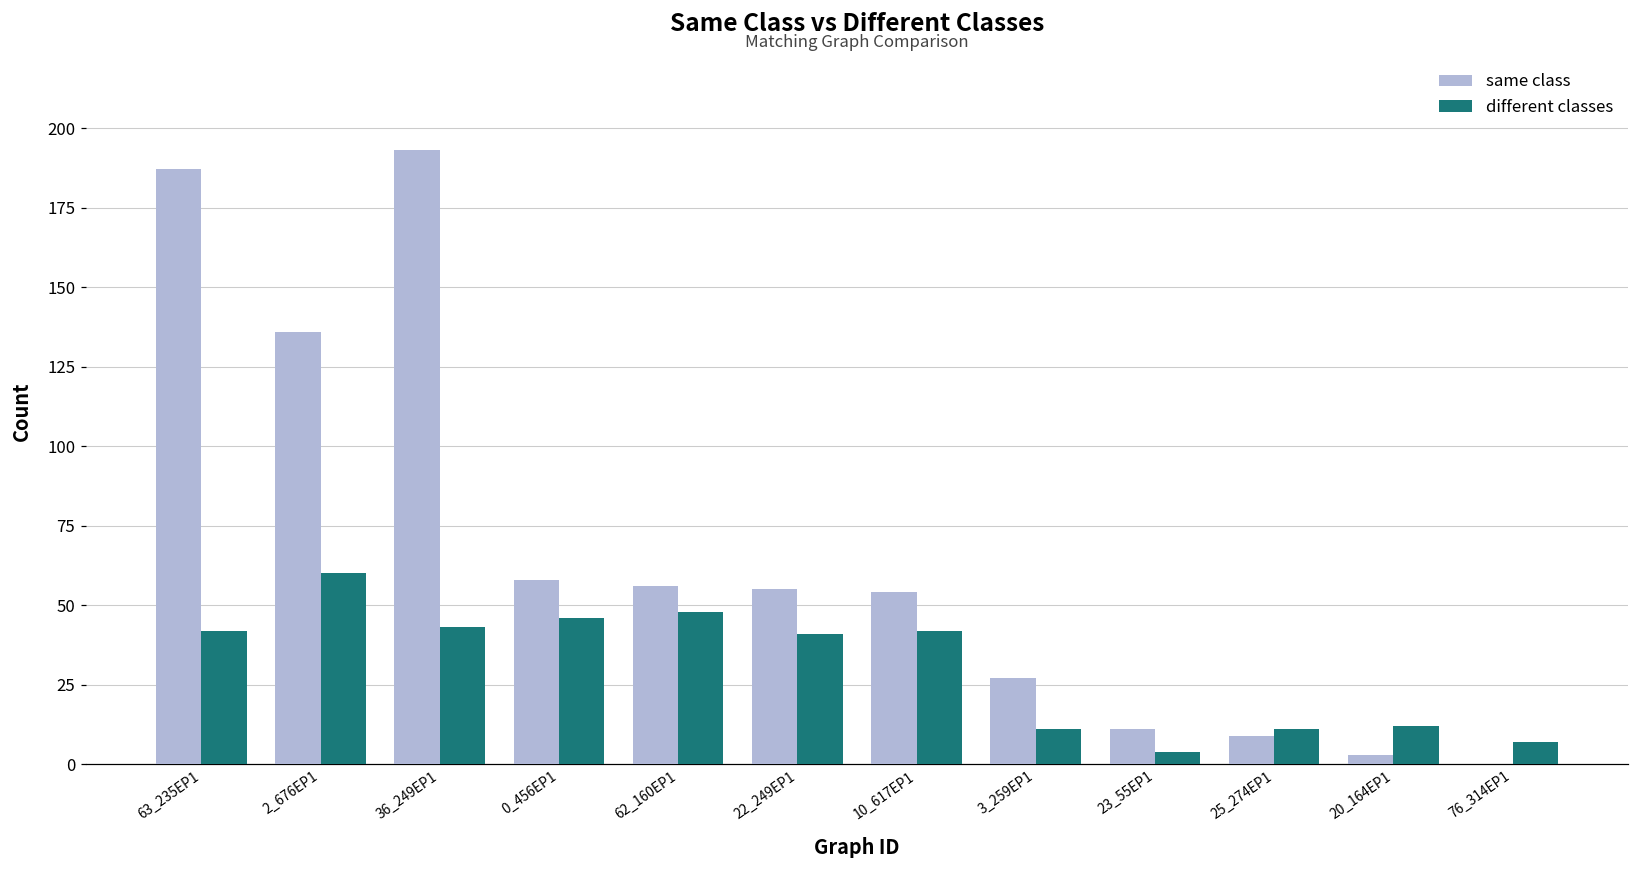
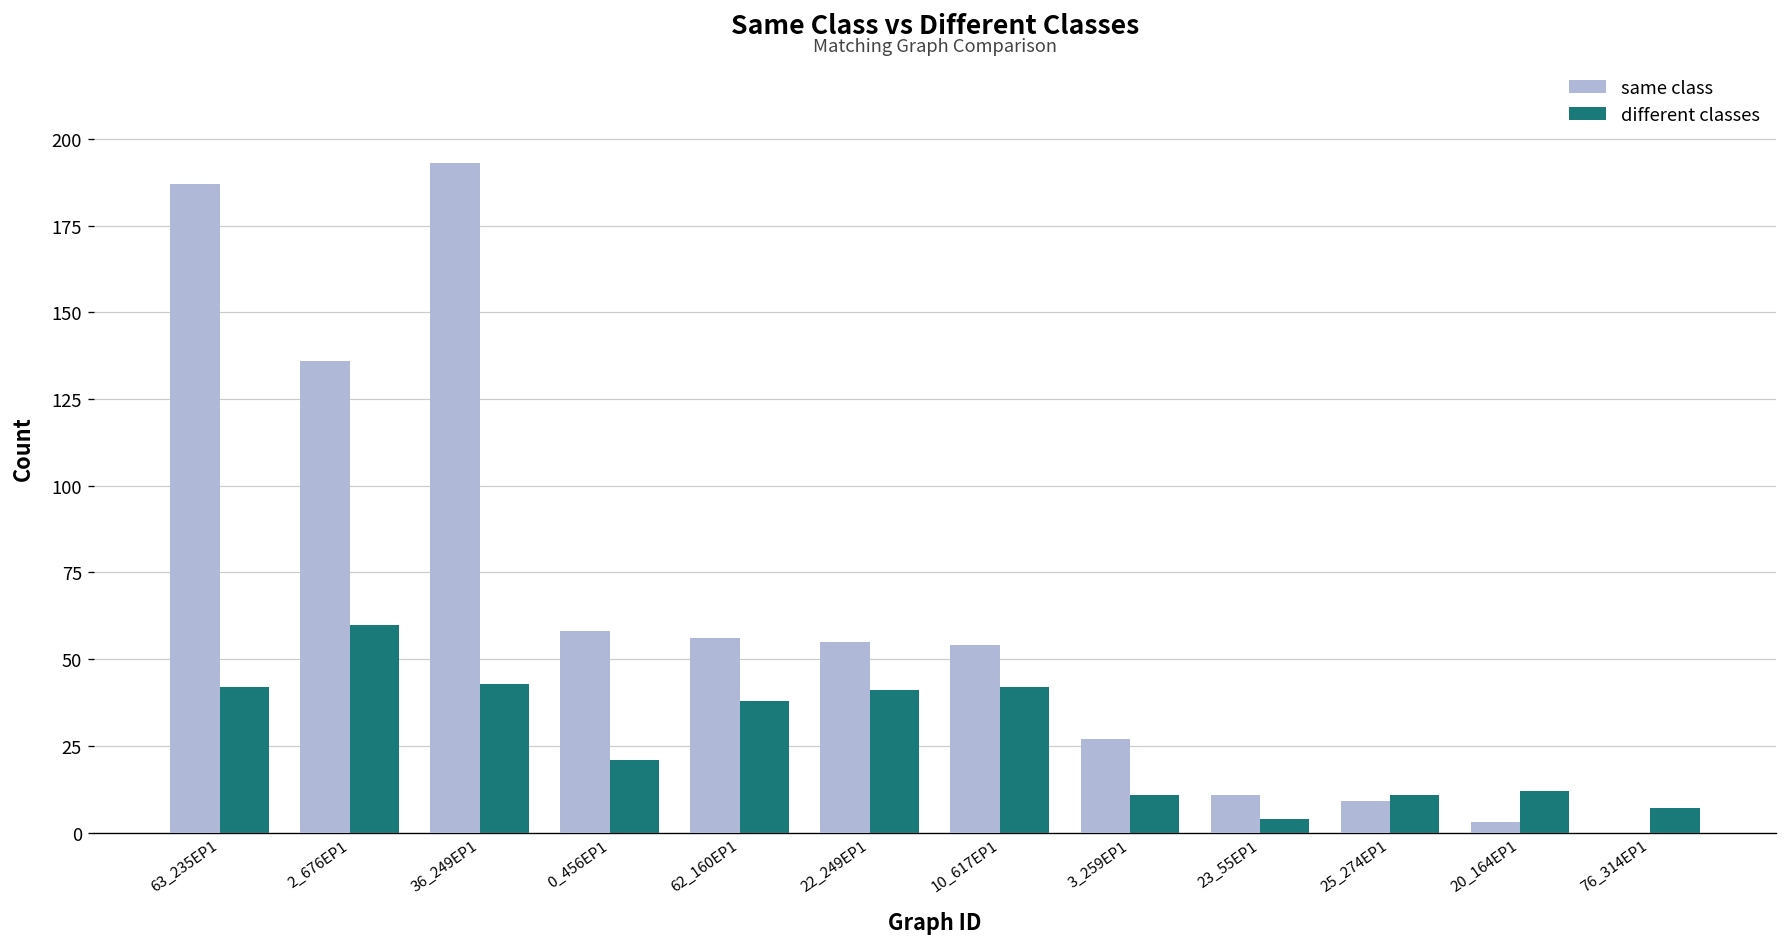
  {
    "same class": {
      "63_235EP1": 187,
      "2_676EP1": 136,
      "36_249EP1": 193,
      "0_456EP1": 58,
      "62_160EP1": 56,
      "22_249EP1": 55,
      "10_617EP1": 54,
      "3_259EP1": 27,
      "23_55EP1": 11,
      "25_274EP1": 9,
      "20_164EP1": 3,
      "76_314EP1": 0
    },
    "different classes": {
      "63_235EP1": 42,
      "2_676EP1": 60,
      "36_249EP1": 43,
-     "0_456EP1": 46,
-     "62_160EP1": 48,
+     "0_456EP1": 21,
+     "62_160EP1": 38,
      "22_249EP1": 41,
      "10_617EP1": 42,
      "3_259EP1": 11,
      "23_55EP1": 4,
      "25_274EP1": 11,
      "20_164EP1": 12,
      "76_314EP1": 7
    }
  }
